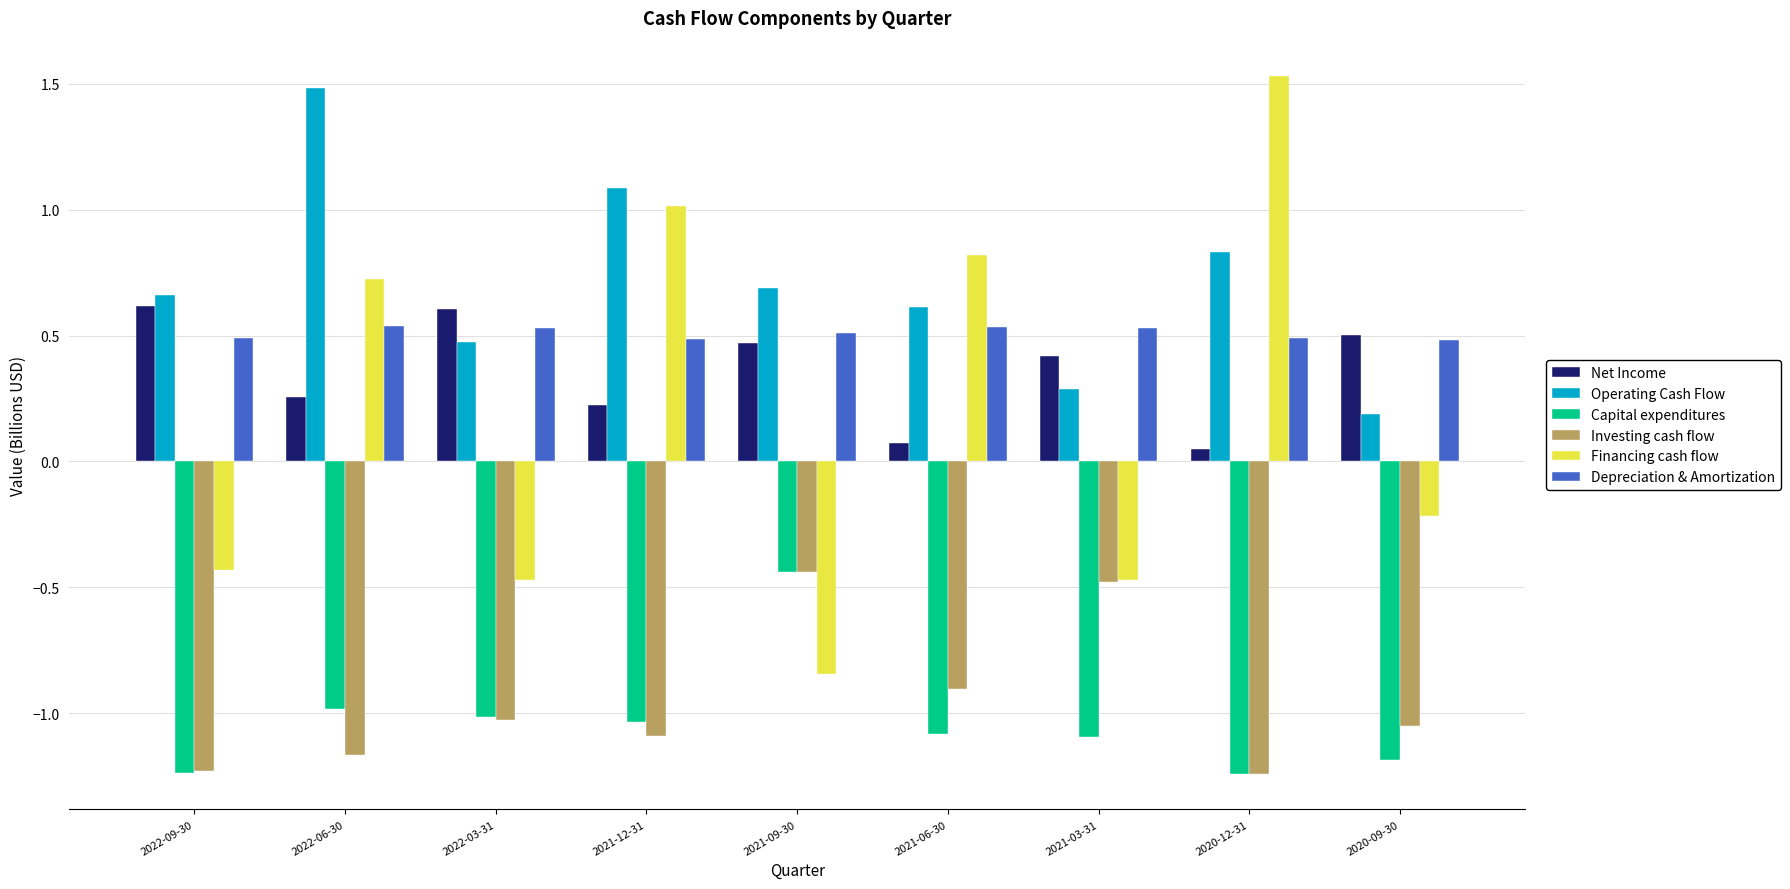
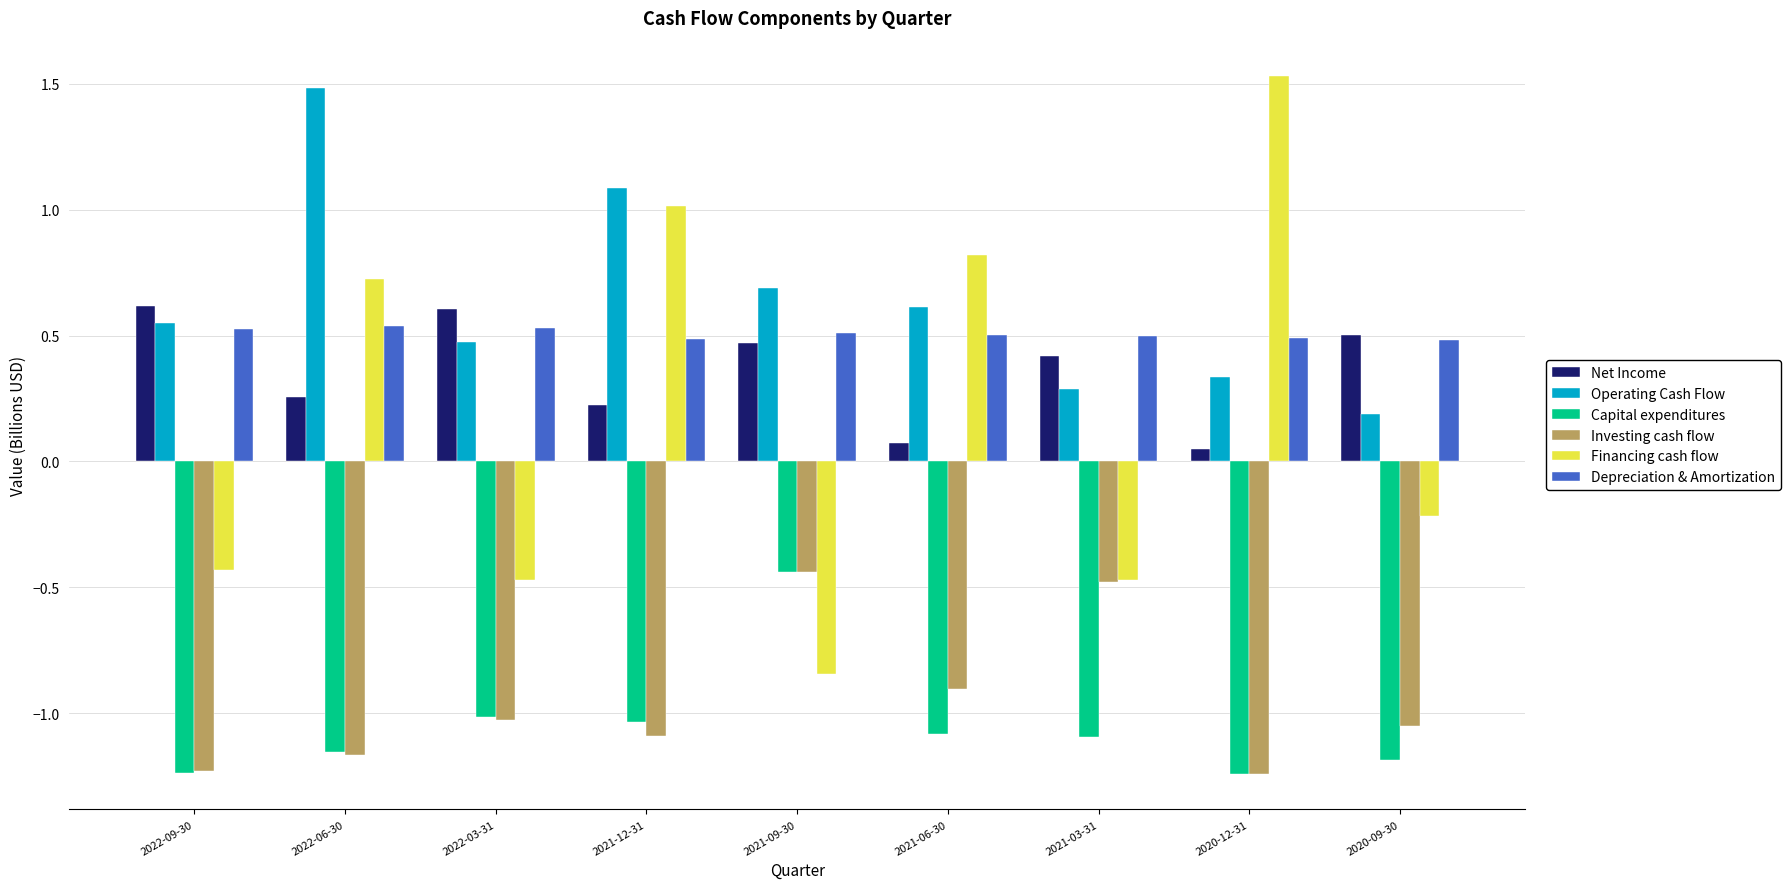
  {
    "Net Income": {
      "2022-09-30": 0.62,
      "2022-06-30": 0.25,
      "2022-03-31": 0.60,
      "2021-12-31": 0.23,
      "2021-09-30": 0.47,
      "2021-06-30": 0.07,
      "2021-03-31": 0.42,
      "2020-12-31": 0.05,
      "2020-09-30": 0.50
    },
    "Operating Cash Flow": {
-     "2022-09-30": 0.66,
+     "2022-09-30": 0.55,
      "2022-06-30": 1.48,
      "2022-03-31": 0.47,
      "2021-12-31": 1.08,
      "2021-09-30": 0.69,
      "2021-06-30": 0.61,
      "2021-03-31": 0.29,
-     "2020-12-31": 0.83,
+     "2020-12-31": 0.33,
      "2020-09-30": 0.19
    },
    "Capital expenditures": {
      "2022-09-30": -1.24,
-     "2022-06-30": -0.98,
+     "2022-06-30": -1.15,
      "2022-03-31": -1.01,
      "2021-12-31": -1.03,
      "2021-09-30": -0.44,
      "2021-06-30": -1.08,
      "2021-03-31": -1.10,
      "2020-12-31": -1.24,
      "2020-09-30": -1.19
    },
    "Investing cash flow": {
      "2022-09-30": -1.23,
      "2022-06-30": -1.17,
      "2022-03-31": -1.03,
      "2021-12-31": -1.09,
      "2021-09-30": -0.44,
      "2021-06-30": -0.90,
      "2021-03-31": -0.48,
      "2020-12-31": -1.24,
      "2020-09-30": -1.05
    },
    "Financing cash flow": {
      "2022-09-30": -0.43,
      "2022-06-30": 0.73,
      "2022-03-31": -0.47,
      "2021-12-31": 1.01,
      "2021-09-30": -0.85,
      "2021-06-30": 0.82,
      "2021-03-31": -0.47,
      "2020-12-31": 1.53,
      "2020-09-30": -0.22
    },
    "Depreciation & Amortization": {
-     "2022-09-30": 0.49,
+     "2022-09-30": 0.53,
      "2022-06-30": 0.54,
      "2022-03-31": 0.53,
      "2021-12-31": 0.49,
      "2021-09-30": 0.51,
-     "2021-06-30": 0.53,
-     "2021-03-31": 0.53,
+     "2021-06-30": 0.50,
+     "2021-03-31": 0.50,
      "2020-12-31": 0.49,
      "2020-09-30": 0.48
    }
  }
